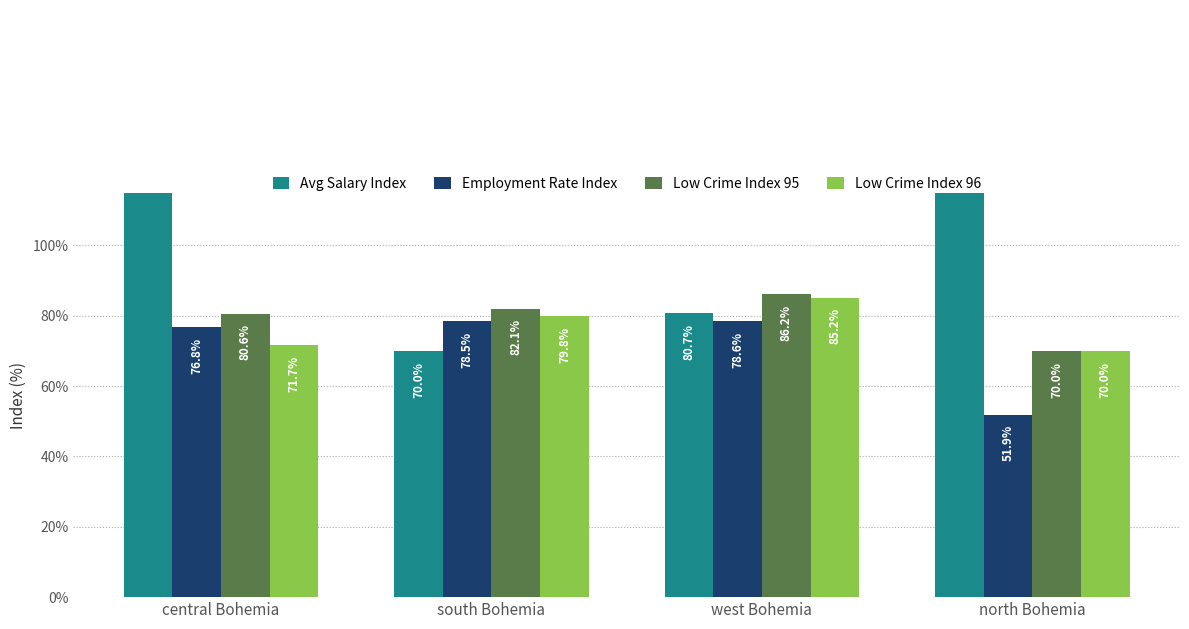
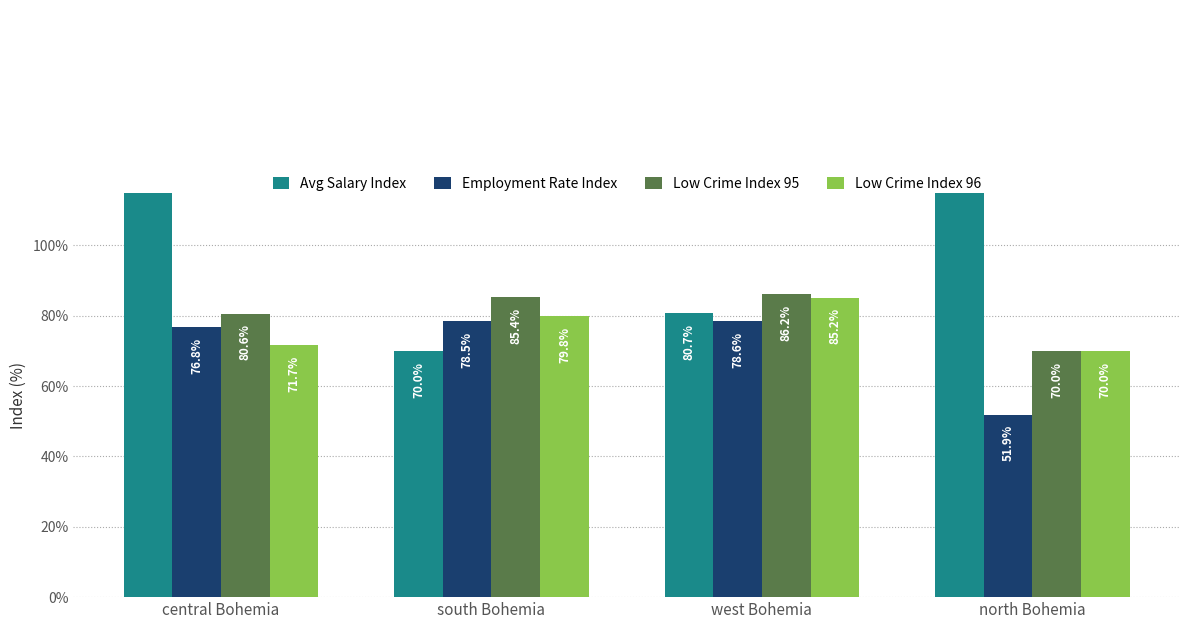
  {
    "Avg Salary Index": {
      "south Bohemia": "70.0%",
      "west Bohemia": "80.7%"
    },
    "Employment Rate Index": {
      "central Bohemia": "76.8%",
      "south Bohemia": "78.5%",
      "west Bohemia": "78.6%",
      "north Bohemia": "51.9%"
    },
    "Low Crime Index 95": {
      "central Bohemia": "80.6%",
-     "south Bohemia": "82.1%",
+     "south Bohemia": "85.4%",
      "west Bohemia": "86.2%",
      "north Bohemia": "70.0%"
    },
    "Low Crime Index 96": {
      "central Bohemia": "71.7%",
      "south Bohemia": "79.8%",
      "west Bohemia": "85.2%",
      "north Bohemia": "70.0%"
    }
  }
